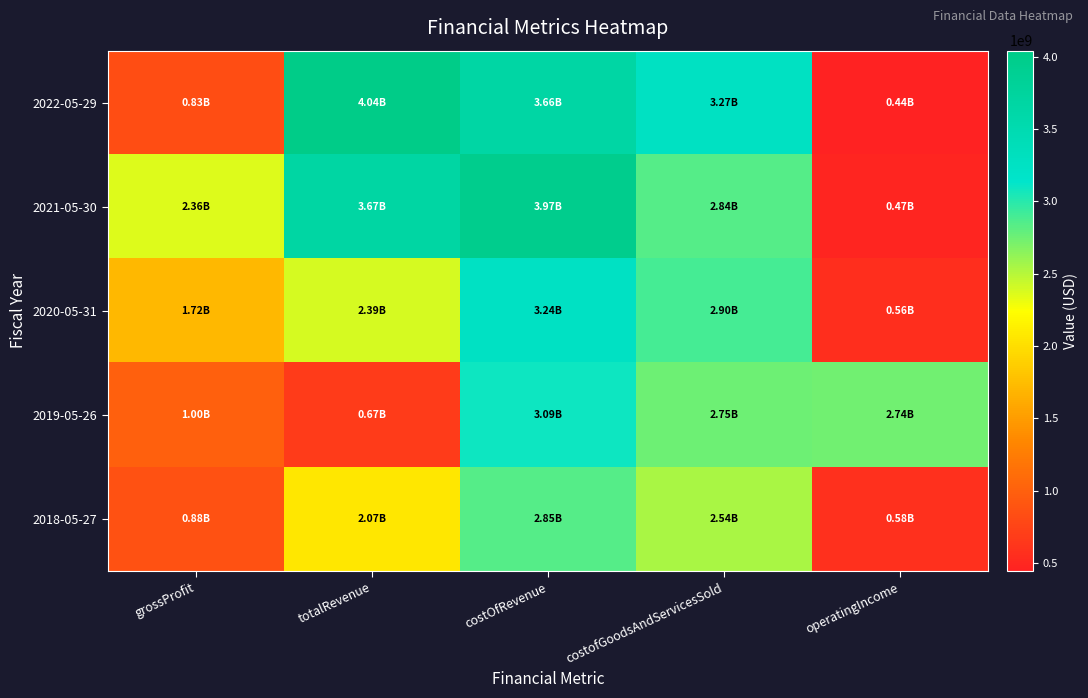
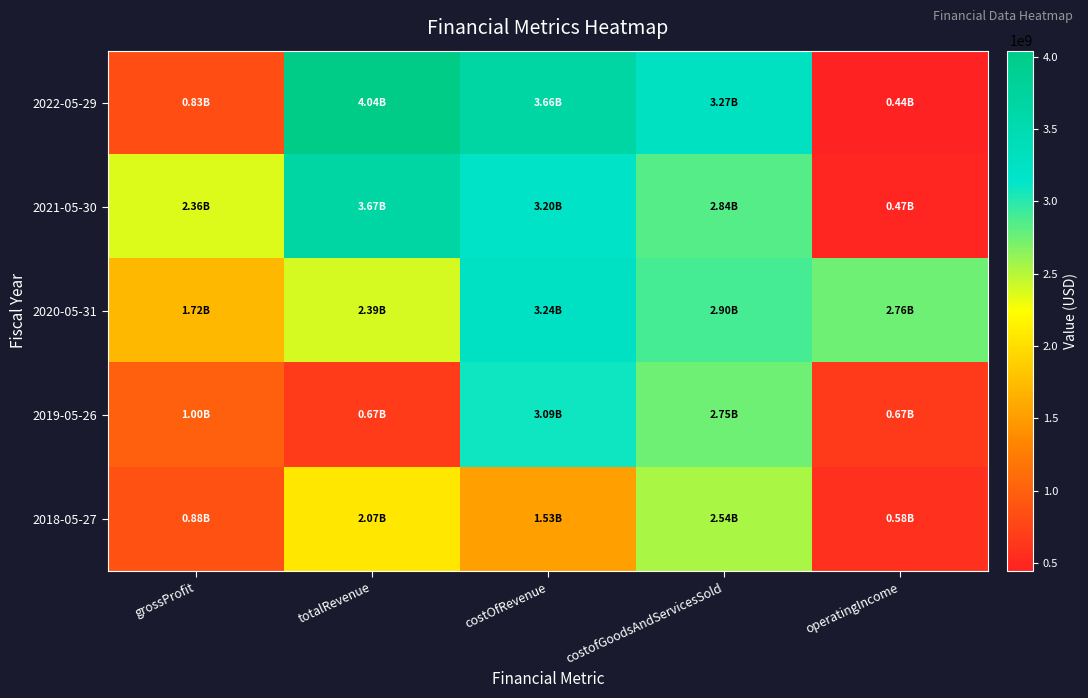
  {
    "2022-05-29": {
      "grossProfit": "0.83B",
      "totalRevenue": "4.04B",
      "costOfRevenue": "3.66B",
      "costofGoodsAndServicesSold": "3.27B",
      "operatingIncome": "0.44B"
    },
    "2021-05-30": {
      "grossProfit": "2.36B",
      "totalRevenue": "3.67B",
-     "costOfRevenue": "3.97B",
+     "costOfRevenue": "3.20B",
      "costofGoodsAndServicesSold": "2.84B",
      "operatingIncome": "0.47B"
    },
    "2020-05-31": {
      "grossProfit": "1.72B",
      "totalRevenue": "2.39B",
      "costOfRevenue": "3.24B",
      "costofGoodsAndServicesSold": "2.90B",
-     "operatingIncome": "0.56B"
+     "operatingIncome": "2.76B"
    },
    "2019-05-26": {
      "grossProfit": "1.00B",
      "totalRevenue": "0.67B",
      "costOfRevenue": "3.09B",
      "costofGoodsAndServicesSold": "2.75B",
-     "operatingIncome": "2.74B"
+     "operatingIncome": "0.67B"
    },
    "2018-05-27": {
      "grossProfit": "0.88B",
      "totalRevenue": "2.07B",
-     "costOfRevenue": "2.85B",
+     "costOfRevenue": "1.53B",
      "costofGoodsAndServicesSold": "2.54B",
      "operatingIncome": "0.58B"
    }
  }
